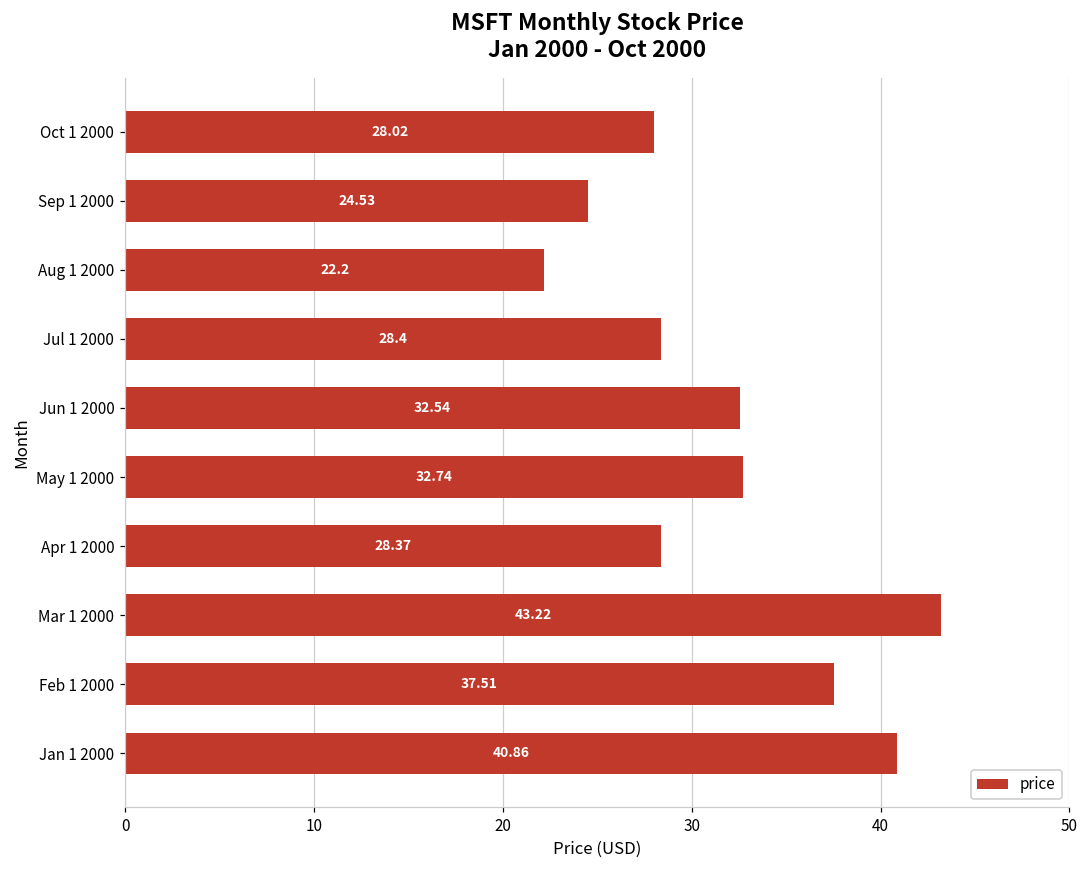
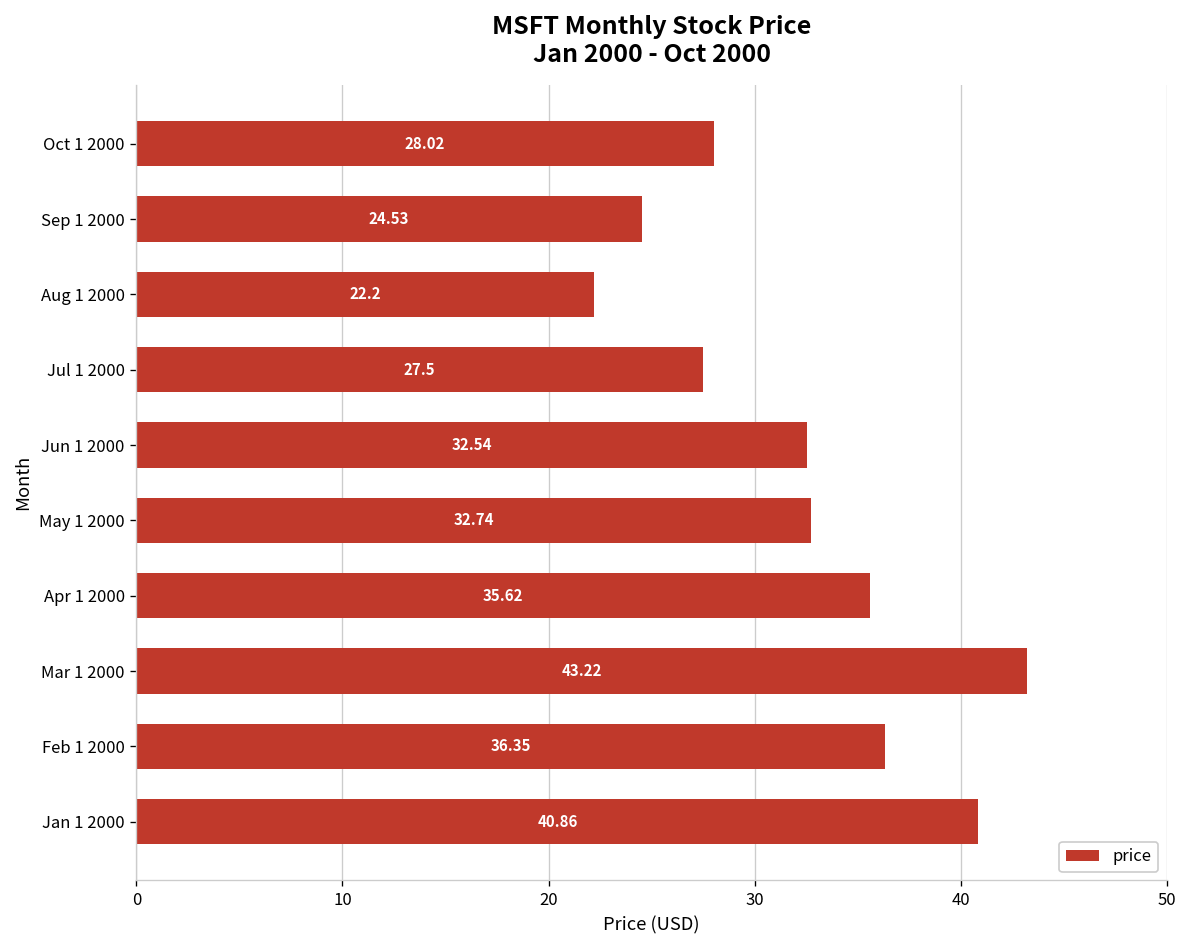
  {
    "Oct 1 2000": 28.02,
    "Sep 1 2000": 24.53,
    "Aug 1 2000": 22.2,
-   "Jul 1 2000": 28.4,
+   "Jul 1 2000": 27.5,
    "Jun 1 2000": 32.54,
    "May 1 2000": 32.74,
-   "Apr 1 2000": 28.37,
+   "Apr 1 2000": 35.62,
    "Mar 1 2000": 43.22,
-   "Feb 1 2000": 37.51,
+   "Feb 1 2000": 36.35,
    "Jan 1 2000": 40.86
  }
